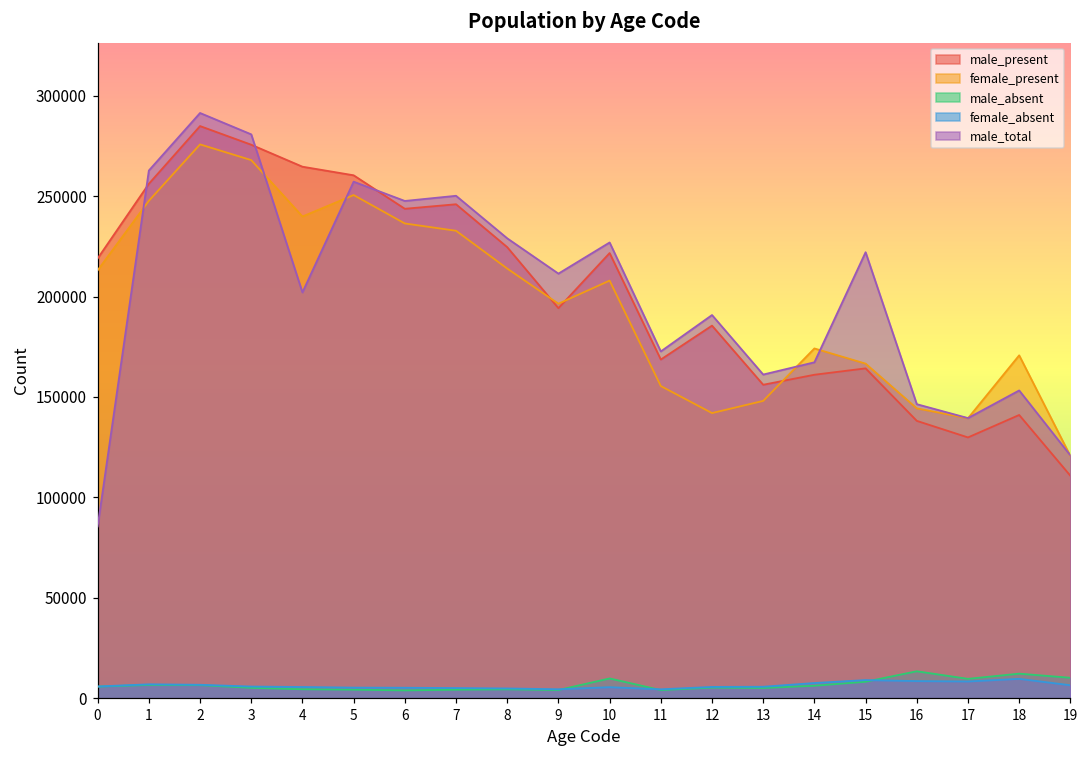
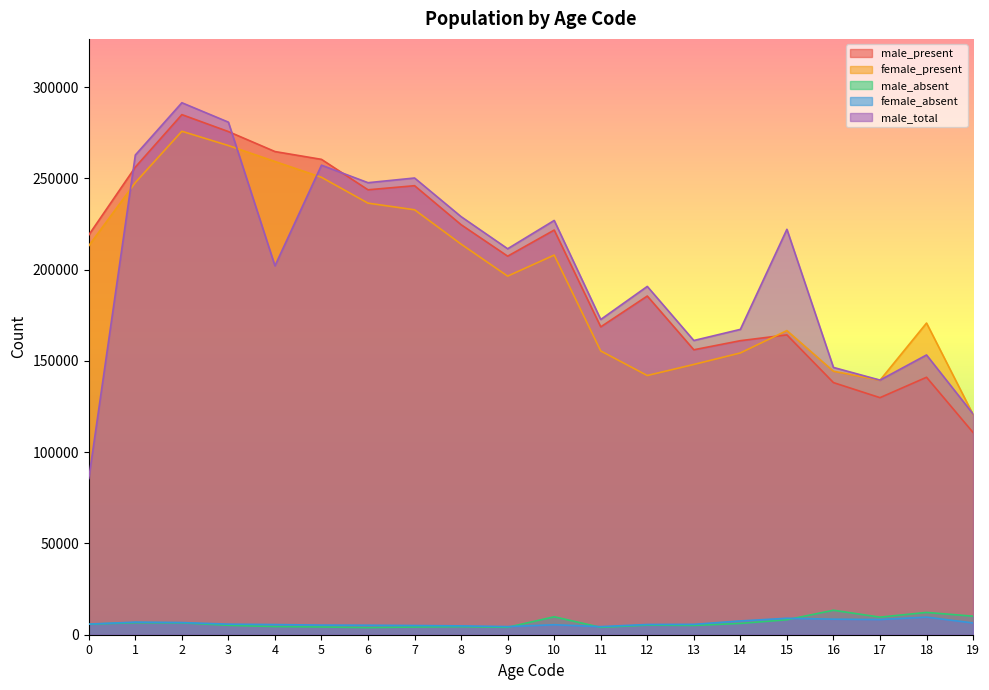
  {
    "male_present": {
      "0": 219000,
      "1": 256000,
      "2": 285000,
      "3": 276000,
      "4": 265000,
      "5": 260000,
      "6": 244000,
      "7": 246000,
      "8": 225000,
-     "9": 194000,
+     "9": 207000,
      "10": 222000,
      "11": 169000,
      "12": 186000,
      "13": 156000,
      "14": 161000,
      "15": 164000,
      "16": 138000,
      "17": 130000,
      "18": 141000,
      "19": 111000
    },
    "female_present": {
      "0": 213000,
      "1": 248000,
      "2": 276000,
      "3": 268000,
-     "4": 240000,
+     "4": 259000,
      "5": 251000,
      "6": 236000,
      "7": 233000,
      "8": 214000,
      "9": 196000,
      "10": 208000,
      "11": 155000,
      "12": 142000,
      "13": 148000,
-     "14": 174000,
+     "14": 154000,
      "15": 167000,
      "16": 144000,
      "18": 171000
    },
    "male_absent": {
      "10": 10000,
      "16": 13000,
      "18": 12000,
      "19": 10000
    },
    "female_absent": {
      "10": 5000,
      "16": 9000,
      "18": 10000,
      "19": 6000
    },
    "male_total": {
      "0": 86000,
      "1": 263000,
      "2": 291000,
      "3": 281000,
      "4": 202000,
      "5": 257000,
      "6": 248000,
      "7": 250000,
      "8": 229000,
      "9": 211000,
      "10": 227000,
      "11": 173000,
      "12": 191000,
      "13": 161000,
      "14": 167000,
      "15": 222000,
      "16": 146000,
      "18": 153000
    }
  }
